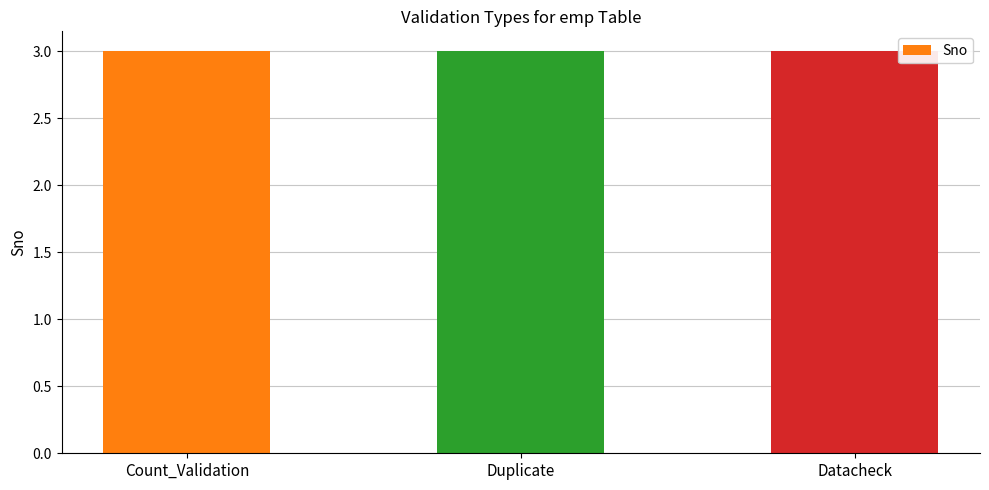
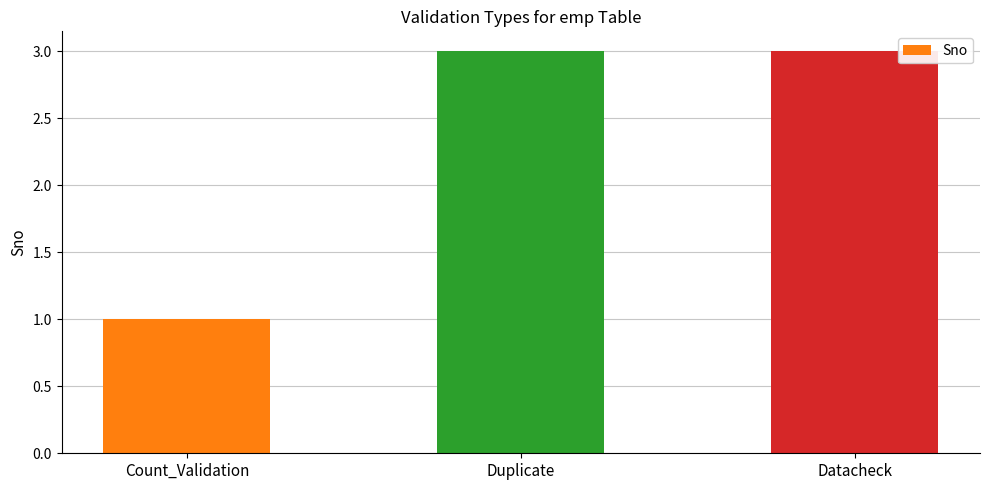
  {
-   "Count_Validation": 3,
+   "Count_Validation": 1,
    "Duplicate": 3,
    "Datacheck": 3
  }
